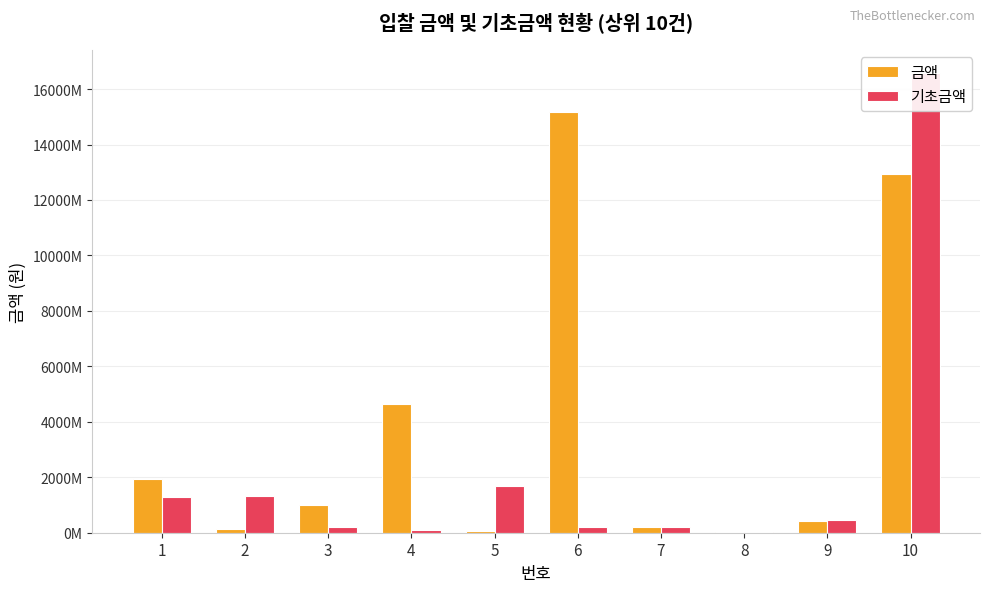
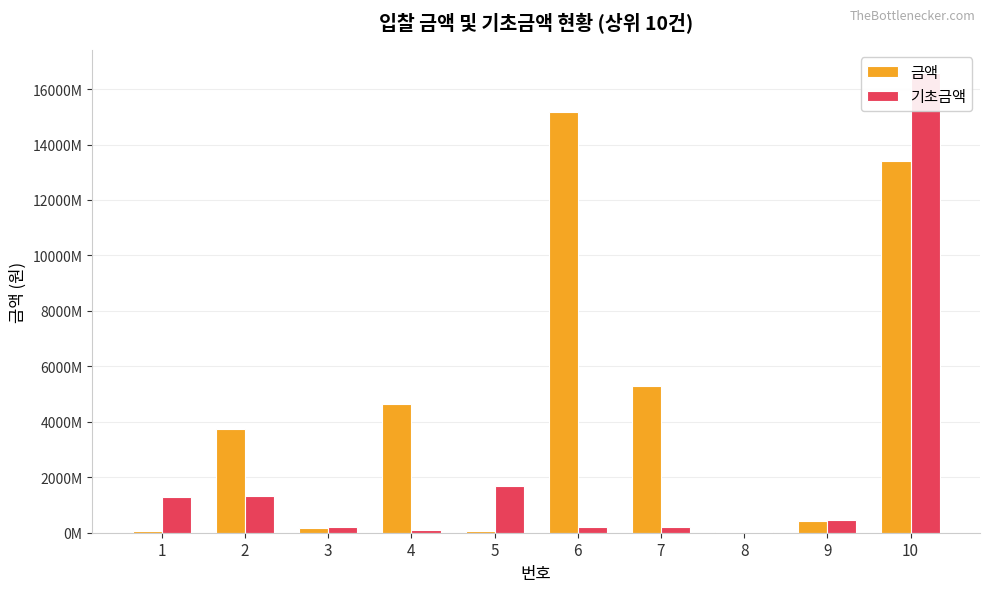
  {
    "금액": {
-     "1": 2000000000,
-     "2": 100000000,
-     "3": 1000000000,
+     "1": 100000000,
+     "2": 3700000000,
+     "3": 200000000,
      "4": 4600000000,
      "6": 15200000000,
-     "7": 200000000,
+     "7": 5300000000,
      "9": 400000000,
-     "10": 12900000000
+     "10": 13400000000
    },
    "기초금액": {
      "1": 1300000000,
      "2": 1300000000,
      "3": 200000000,
      "4": 100000000,
      "5": 1700000000,
      "6": 200000000,
      "7": 200000000,
      "9": 500000000
    }
  }
